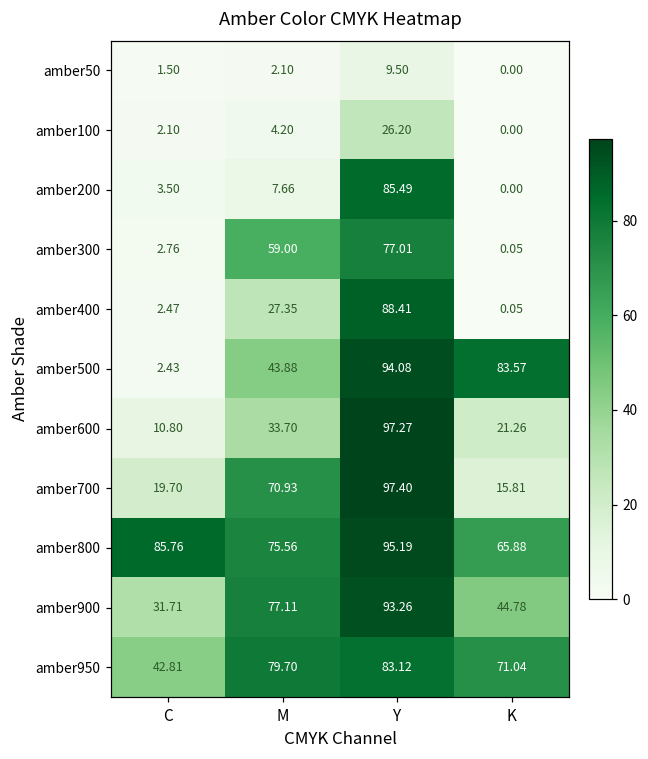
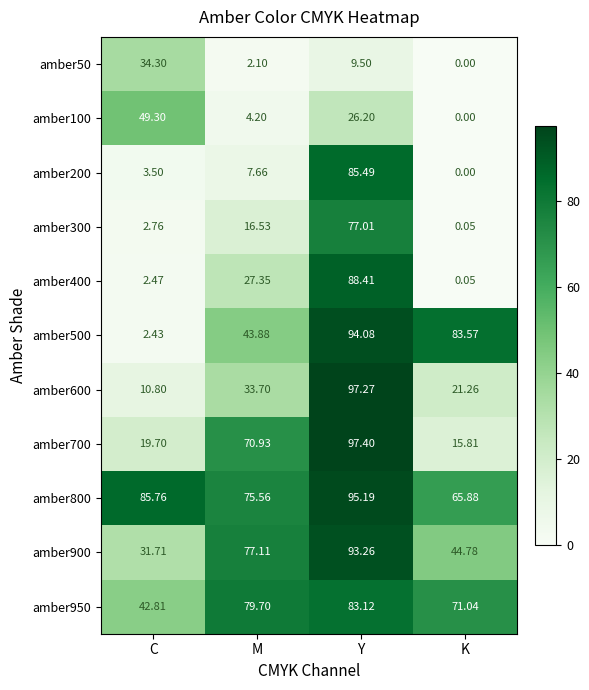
  {
    "amber50": {
-     "C": 1.50,
+     "C": 34.30,
      "M": 2.10,
      "Y": 9.50,
      "K": 0.00
    },
    "amber100": {
-     "C": 2.10,
+     "C": 49.30,
      "M": 4.20,
      "Y": 26.20,
      "K": 0.00
    },
    "amber200": {
      "C": 3.50,
      "M": 7.66,
      "Y": 85.49,
      "K": 0.00
    },
    "amber300": {
      "C": 2.76,
-     "M": 59.00,
+     "M": 16.53,
      "Y": 77.01,
      "K": 0.05
    },
    "amber400": {
      "C": 2.47,
      "M": 27.35,
      "Y": 88.41,
      "K": 0.05
    },
    "amber500": {
      "C": 2.43,
      "M": 43.88,
      "Y": 94.08,
      "K": 83.57
    },
    "amber600": {
      "C": 10.80,
      "M": 33.70,
      "Y": 97.27,
      "K": 21.26
    },
    "amber700": {
      "C": 19.70,
      "M": 70.93,
      "Y": 97.40,
      "K": 15.81
    },
    "amber800": {
      "C": 85.76,
      "M": 75.56,
      "Y": 95.19,
      "K": 65.88
    },
    "amber900": {
      "C": 31.71,
      "M": 77.11,
      "Y": 93.26,
      "K": 44.78
    },
    "amber950": {
      "C": 42.81,
      "M": 79.70,
      "Y": 83.12,
      "K": 71.04
    }
  }
